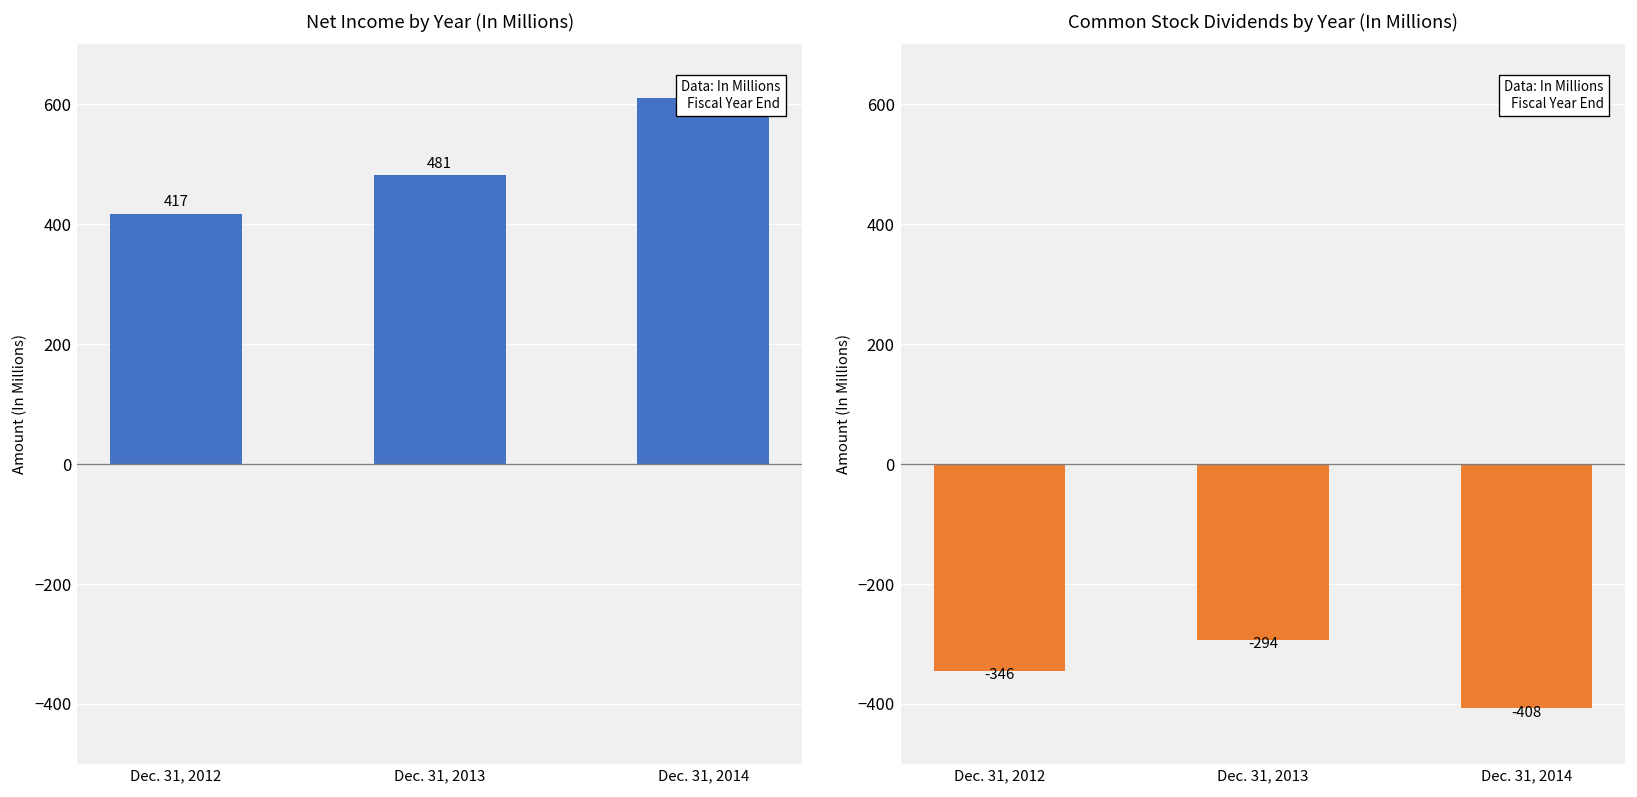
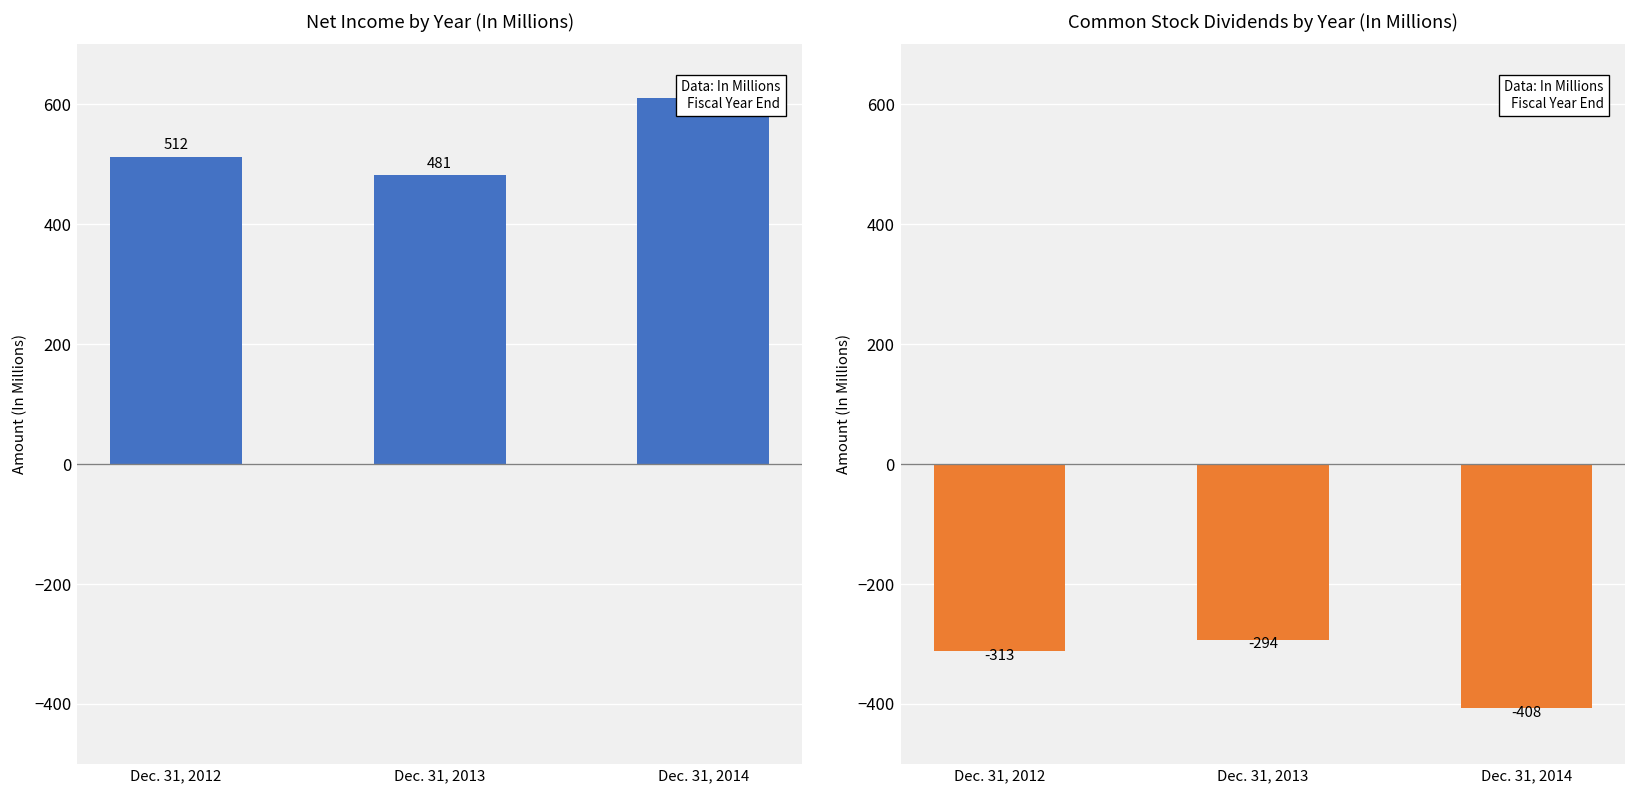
  {
    "Net Income by Year (In Millions)": {
-     "Dec. 31, 2012": 417,
+     "Dec. 31, 2012": 512,
      "Dec. 31, 2013": 481
    },
    "Common Stock Dividends by Year (In Millions)": {
-     "Dec. 31, 2012": -346,
+     "Dec. 31, 2012": -313,
      "Dec. 31, 2013": -294,
      "Dec. 31, 2014": -408
    }
  }
